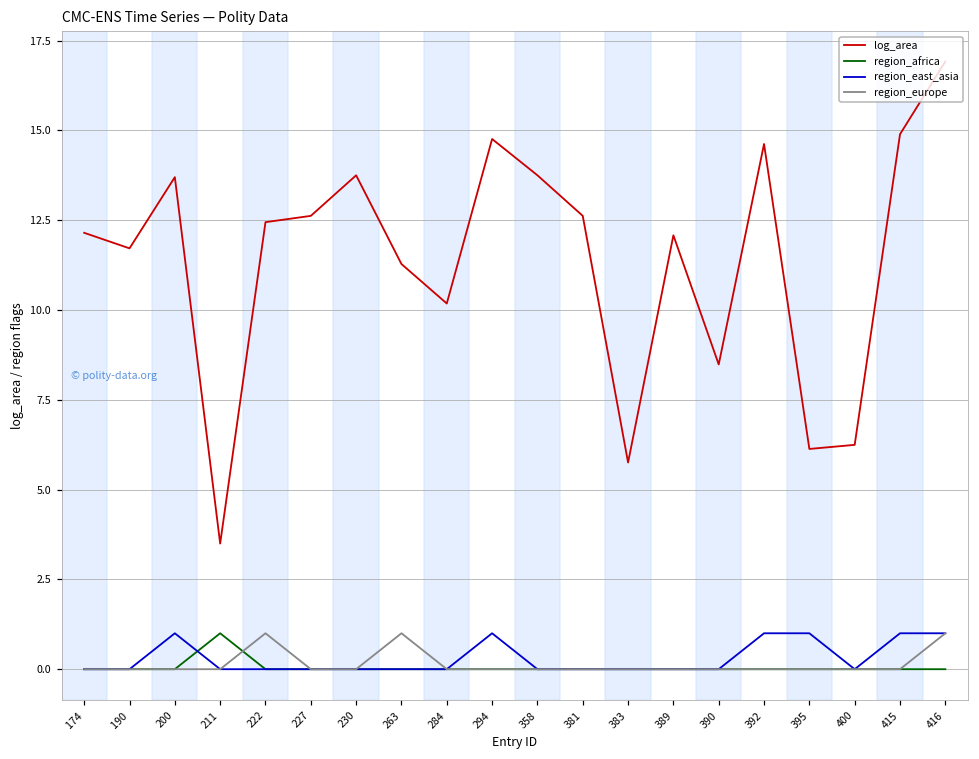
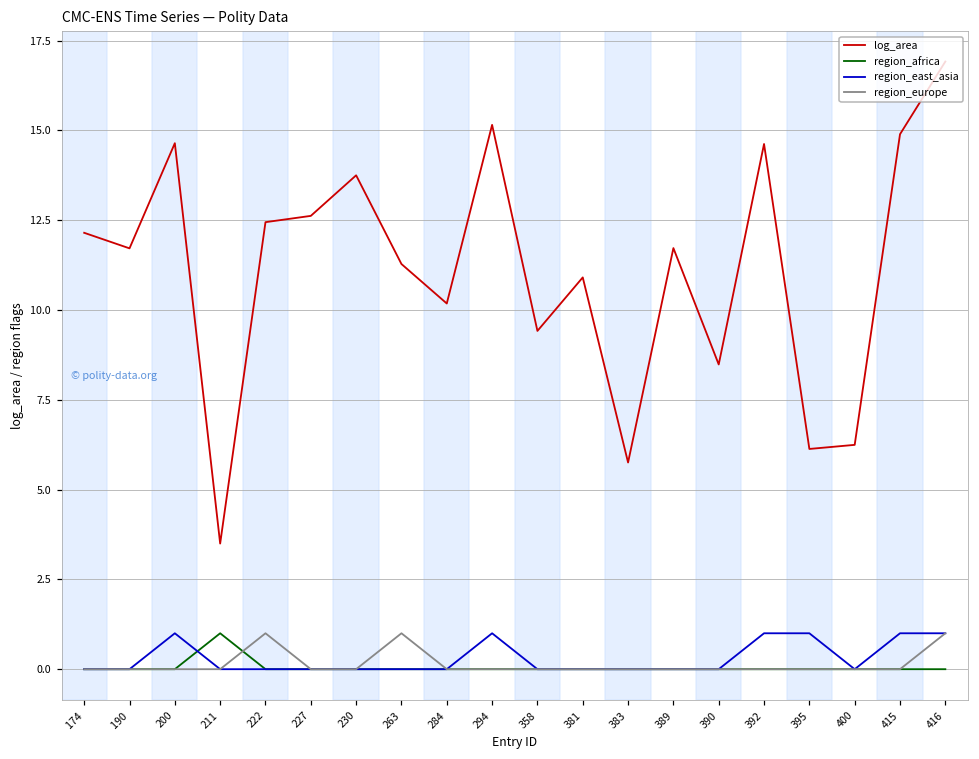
  {
    "log_area": {
      "174": 12.1,
      "190": 11.7,
-     "200": 13.7,
+     "200": 14.6,
      "211": 3.5,
      "222": 12.4,
      "227": 12.6,
      "230": 13.7,
      "263": 11.3,
      "284": 10.2,
-     "294": 14.8,
-     "358": 13.7,
-     "381": 12.6,
+     "294": 15.2,
+     "358": 9.4,
+     "381": 10.9,
      "383": 5.8,
-     "389": 12.1,
+     "389": 11.7,
      "390": 8.5,
      "392": 14.6,
      "395": 6.1,
      "400": 6.2,
      "415": 14.9
    },
    "region_africa": {
      "211": 1.0,
      "416": 0.0
    },
    "region_east_asia": {
      "200": 1.0,
      "294": 1.0,
      "392": 1.0,
      "395": 1.0,
      "415": 1.0
    },
    "region_europe": {
      "222": 1.0,
      "263": 1.0
    }
  }
